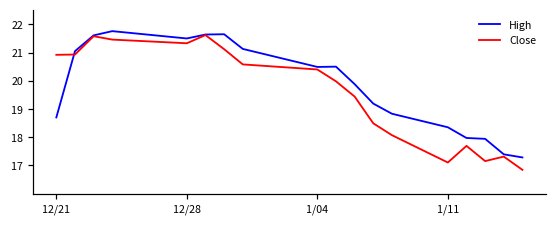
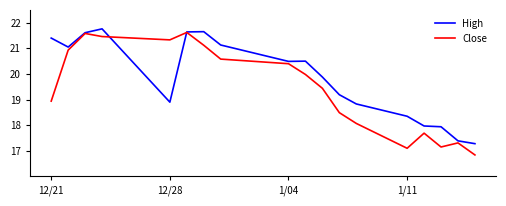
  {
    "High": {
-     "12/21": 18.7,
-     "12/28": 21.5,
+     "12/21": 21.4,
+     "12/28": 18.9,
      "1/11": 18.4
    },
    "Close": {
-     "12/21": 20.9,
+     "12/21": 18.9,
      "12/28": 21.3,
      "1/11": 17.1
    }
  }
